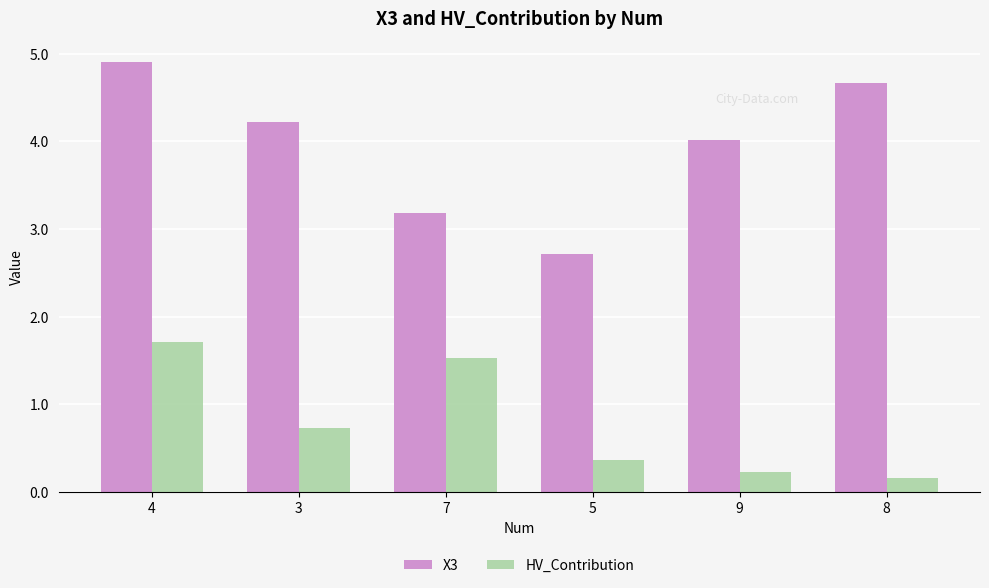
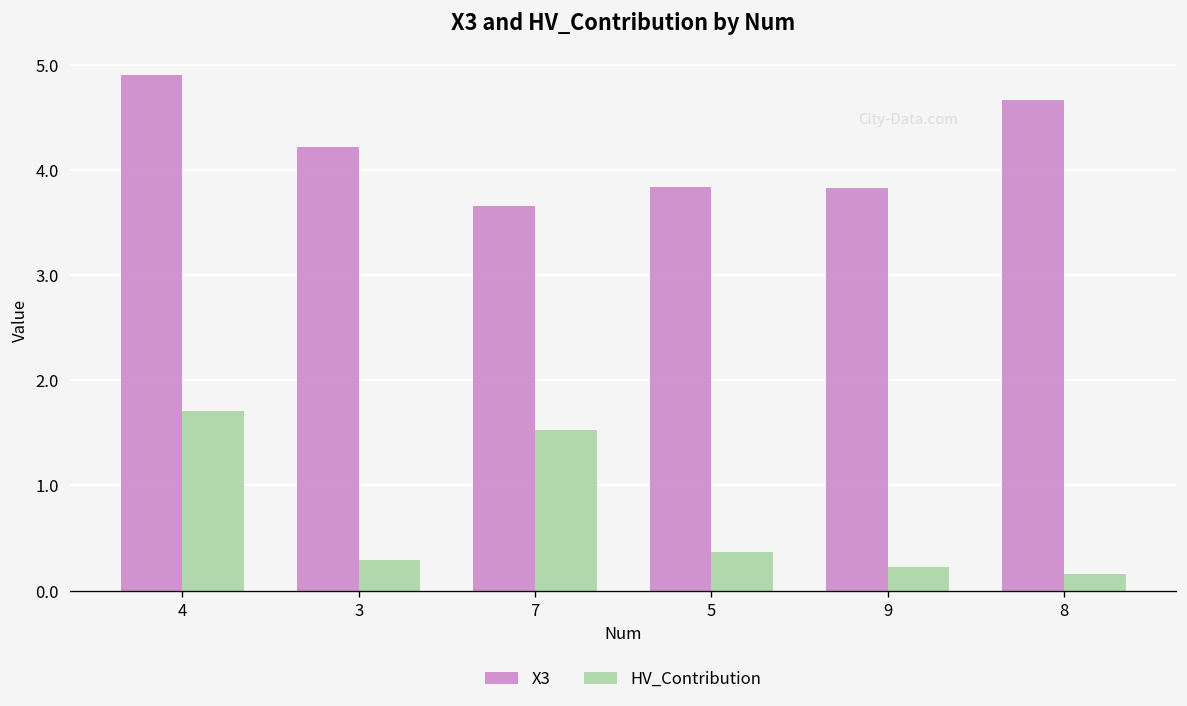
  {
    "X3": {
      "4": 4.9,
      "3": 4.2,
-     "7": 3.2,
-     "5": 2.7,
-     "9": 4.0,
+     "7": 3.7,
+     "5": 3.8,
+     "9": 3.8,
      "8": 4.7
    },
    "HV_Contribution": {
      "4": 1.7,
-     "3": 0.7,
+     "3": 0.3,
      "7": 1.5,
      "5": 0.4,
      "9": 0.2,
      "8": 0.2
    }
  }
